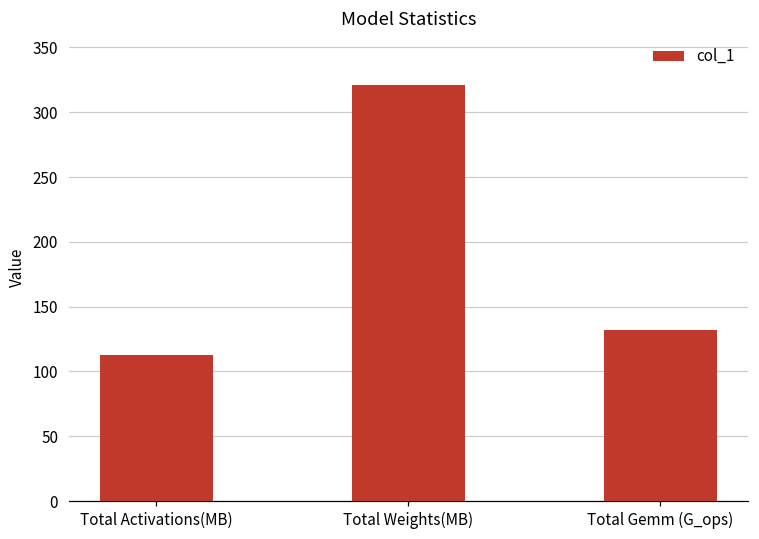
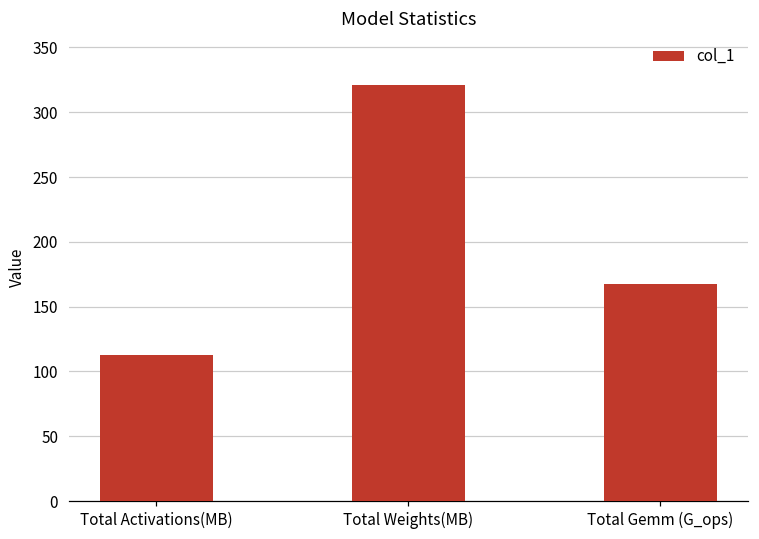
  {
    "Total Activations(MB)": 113,
    "Total Weights(MB)": 321,
-   "Total Gemm (G_ops)": 132
+   "Total Gemm (G_ops)": 168
  }
